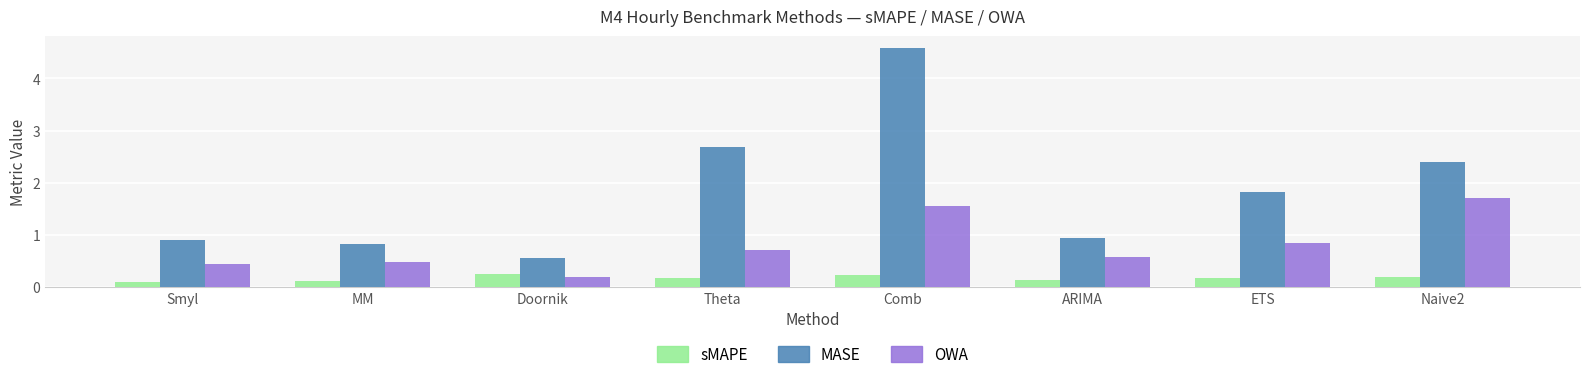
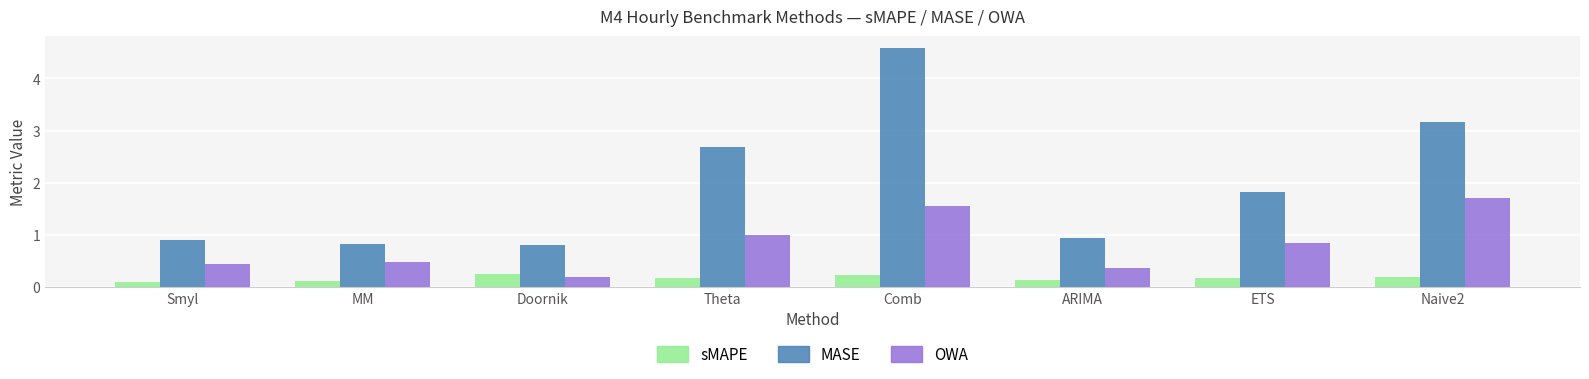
  {
    "sMAPE": {
      "Smyl": 0.1,
      "MM": 0.1,
      "Doornik": 0.3,
      "Theta": 0.2,
      "Comb": 0.2,
      "ARIMA": 0.1,
      "ETS": 0.2,
      "Naive2": 0.2
    },
    "MASE": {
      "Smyl": 0.9,
      "MM": 0.8,
-     "Doornik": 0.6,
+     "Doornik": 0.8,
      "Theta": 2.7,
      "Comb": 4.6,
      "ARIMA": 0.9,
      "ETS": 1.8,
-     "Naive2": 2.4
+     "Naive2": 3.2
    },
    "OWA": {
      "Smyl": 0.4,
      "MM": 0.5,
      "Doornik": 0.2,
-     "Theta": 0.7,
+     "Theta": 1.0,
      "Comb": 1.6,
-     "ARIMA": 0.6,
+     "ARIMA": 0.4,
      "ETS": 0.9,
      "Naive2": 1.7
    }
  }
